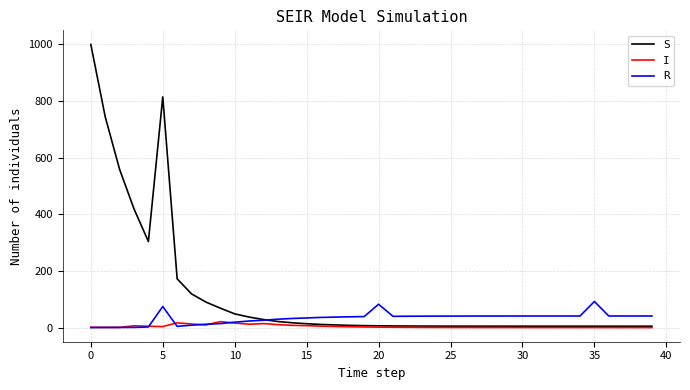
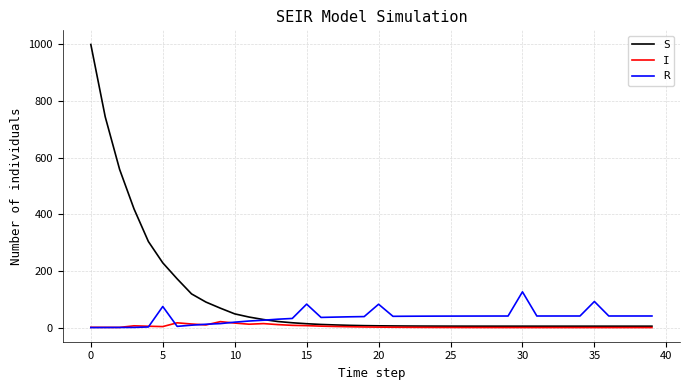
  {
    "S": {
      "0": 1000,
-     "5": 810,
+     "5": 230,
      "10": 50
    },
    "I": {
      "5": 0
    },
    "R": {
      "5": 70,
-     "15": 30,
+     "15": 80,
      "20": 80,
      "25": 40,
-     "30": 40,
+     "30": 130,
      "35": 90
    }
  }
